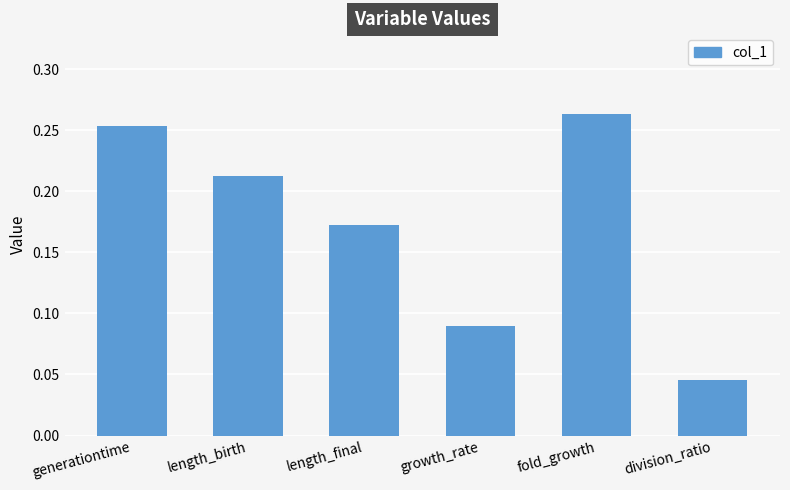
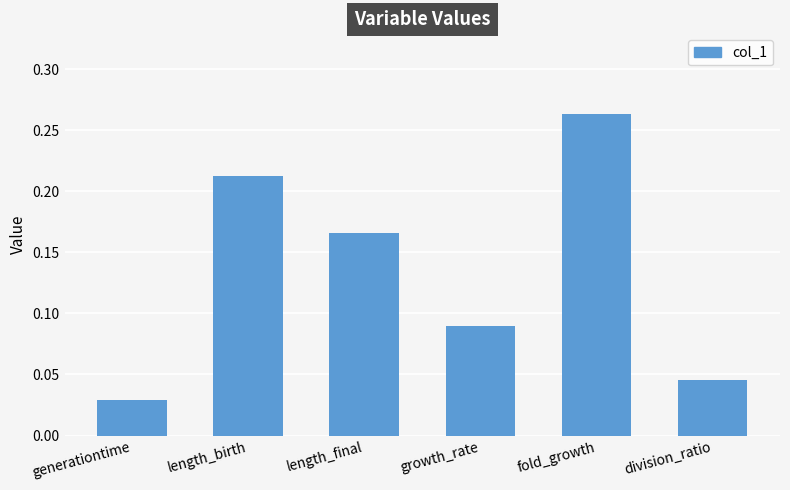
  {
-   "generationtime": 0.253,
+   "generationtime": 0.029,
    "length_birth": 0.213,
-   "length_final": 0.172,
+   "length_final": 0.166,
    "growth_rate": 0.089,
    "fold_growth": 0.263,
    "division_ratio": 0.046
  }
